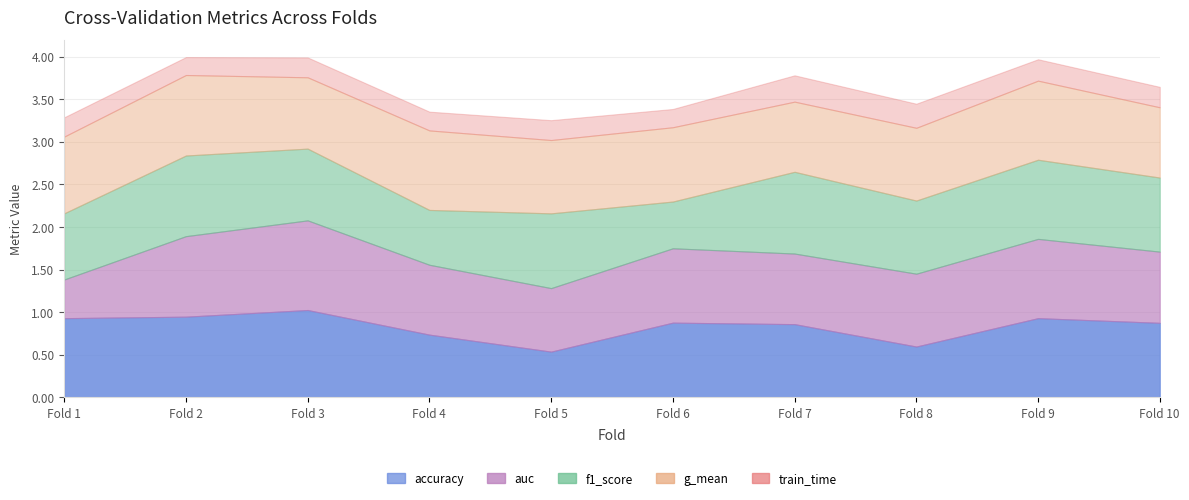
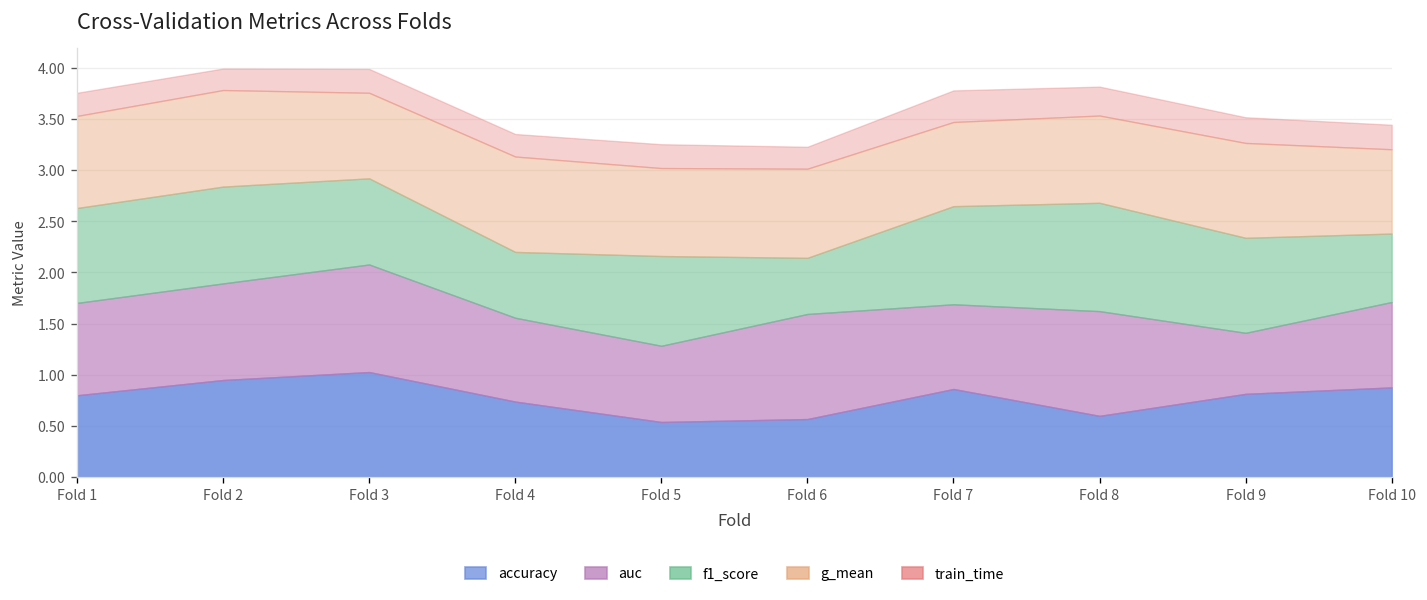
  {
    "accuracy": {
-     "Fold 1": 0.9,
+     "Fold 1": 0.8,
      "Fold 2": 0.9,
      "Fold 3": 1.0,
      "Fold 4": 0.7,
      "Fold 5": 0.5,
-     "Fold 6": 0.9,
+     "Fold 6": 0.6,
      "Fold 7": 0.9,
      "Fold 8": 0.6,
-     "Fold 9": 0.9,
+     "Fold 9": 0.8,
      "Fold 10": 0.9
    },
    "auc": {
-     "Fold 1": 0.5,
+     "Fold 1": 0.9,
      "Fold 2": 0.9,
      "Fold 3": 1.1,
      "Fold 4": 0.8,
      "Fold 5": 0.7,
-     "Fold 6": 0.9,
+     "Fold 6": 1.0,
      "Fold 7": 0.8,
-     "Fold 8": 0.9,
-     "Fold 9": 0.9,
+     "Fold 8": 1.0,
+     "Fold 9": 0.6,
      "Fold 10": 0.8
    },
    "f1_score": {
-     "Fold 1": 0.8,
+     "Fold 1": 0.9,
      "Fold 2": 0.9,
      "Fold 3": 0.8,
      "Fold 4": 0.6,
      "Fold 5": 0.9,
      "Fold 6": 0.5,
      "Fold 7": 1.0,
-     "Fold 8": 0.9,
+     "Fold 8": 1.1,
      "Fold 9": 0.9,
-     "Fold 10": 0.9
+     "Fold 10": 0.7
    }
  }
